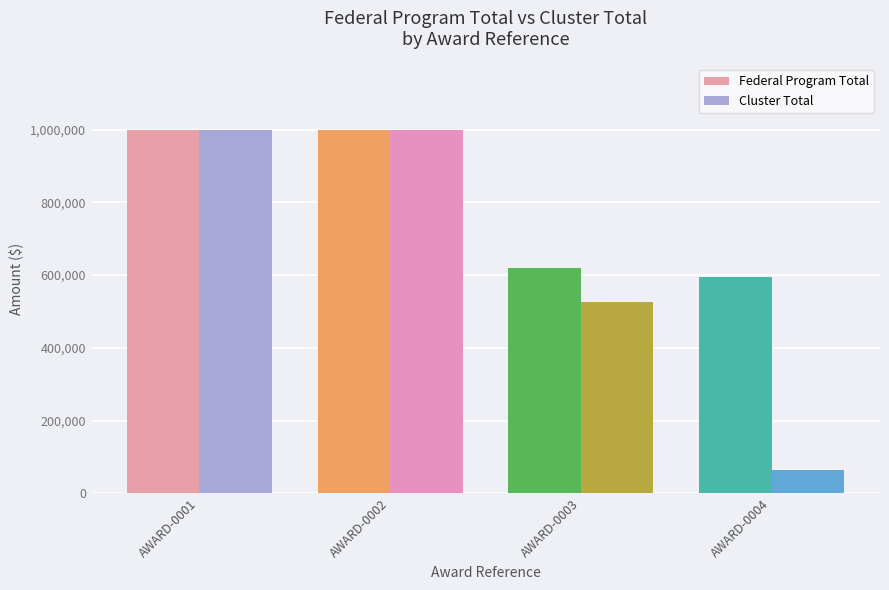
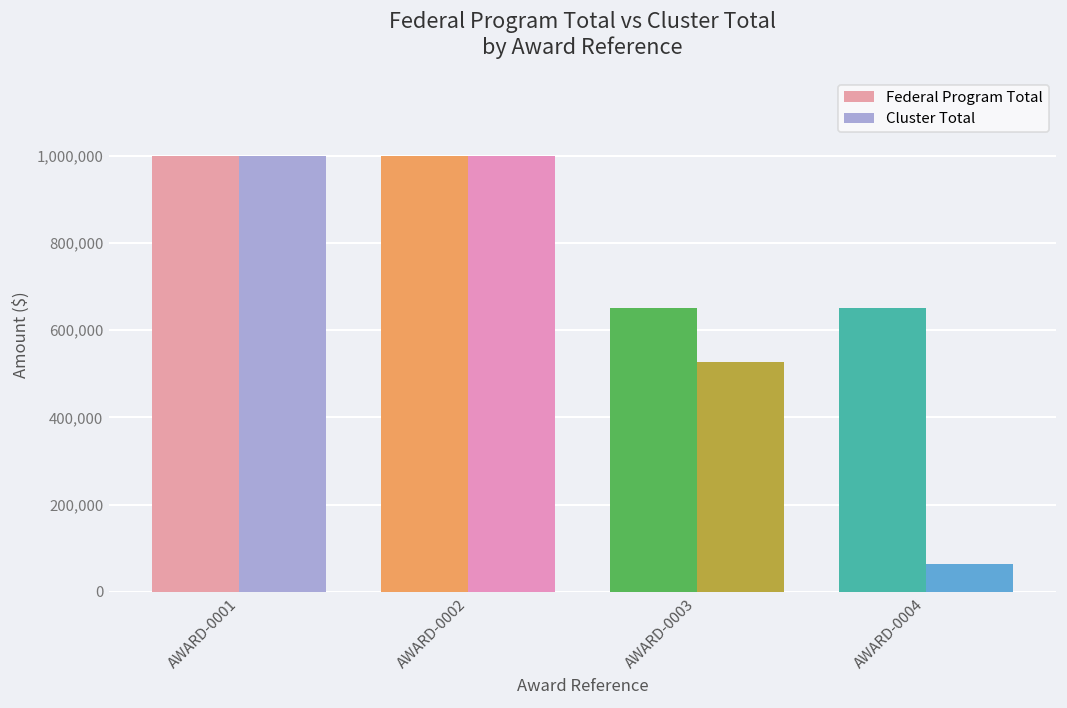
  {
    "Federal Program Total": {
      "AWARD-0001": "1,000,000",
      "AWARD-0002": "1,000,000",
-     "AWARD-0003": "620,000",
-     "AWARD-0004": "590,000"
+     "AWARD-0003": "650,000",
+     "AWARD-0004": "650,000"
    },
    "Cluster Total": {
      "AWARD-0001": "1,000,000",
      "AWARD-0002": "1,000,000",
      "AWARD-0003": "530,000",
      "AWARD-0004": "60,000"
    }
  }
